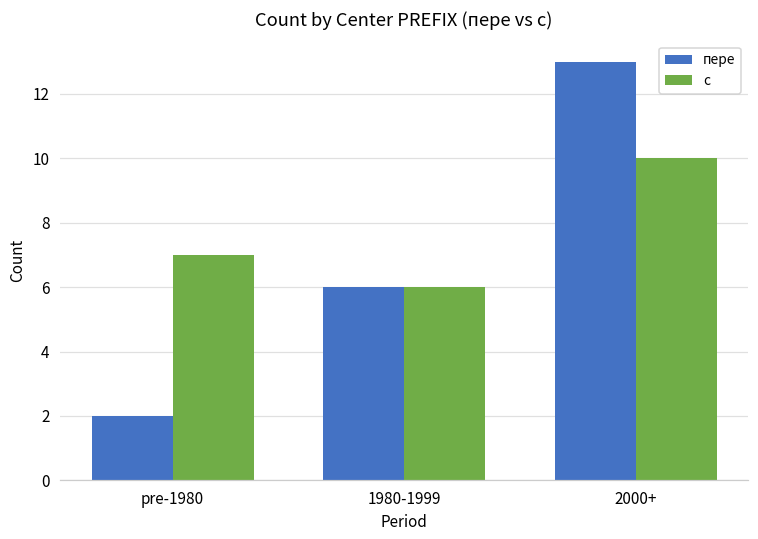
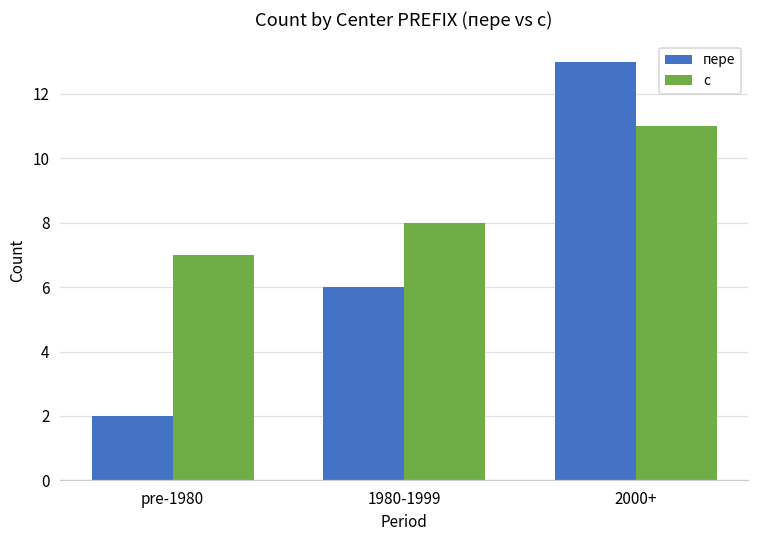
  {
    "пере": {
      "pre-1980": 2,
      "1980-1999": 6,
      "2000+": 13
    },
    "с": {
      "pre-1980": 7,
-     "1980-1999": 6,
-     "2000+": 10
+     "1980-1999": 8,
+     "2000+": 11
    }
  }
